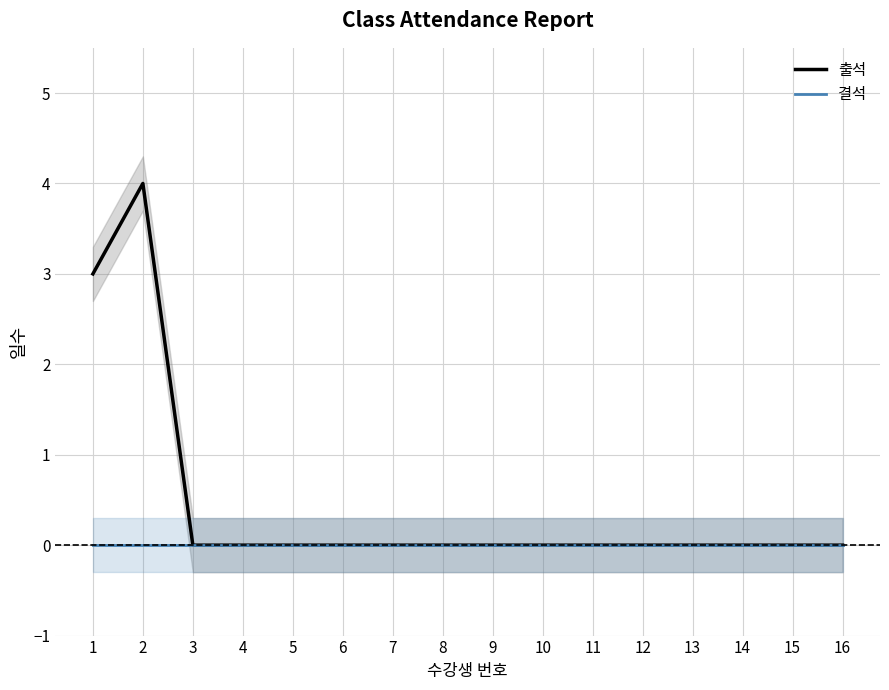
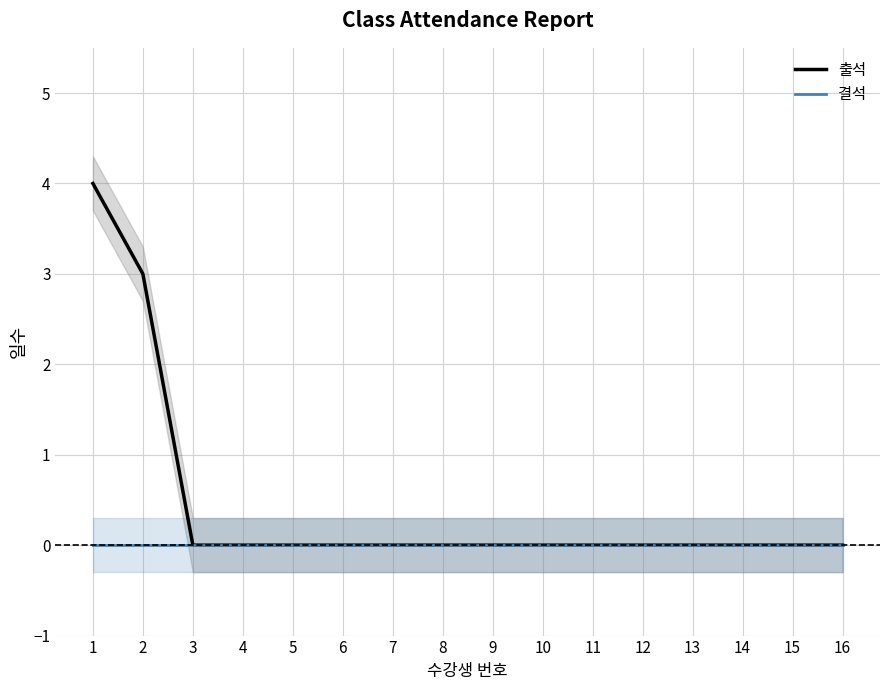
  {
    "출석": {
-     "1": 3,
-     "2": 4
+     "1": 4,
+     "2": 3
    }
  }
